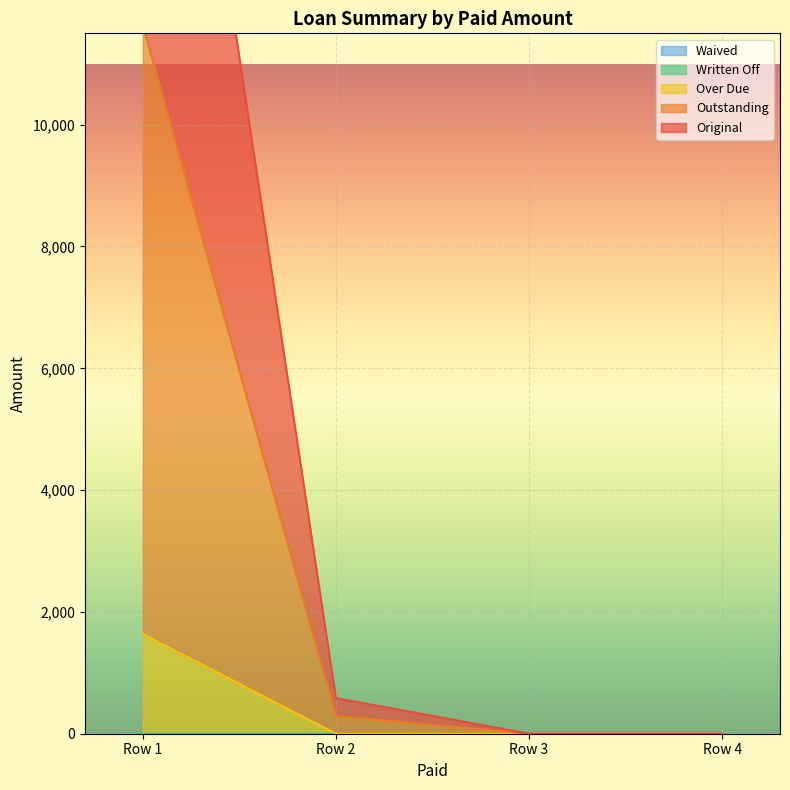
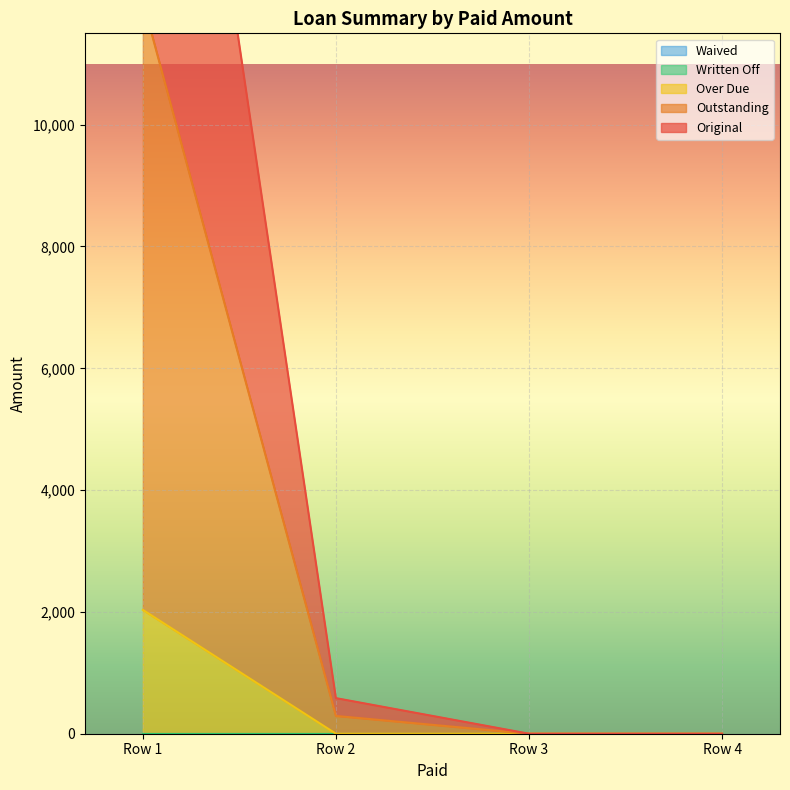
  {
    "Written Off": {
      "Row 1": "0"
    },
    "Over Due": {
-     "Row 1": "1,600"
+     "Row 1": "2,000"
    }
  }
